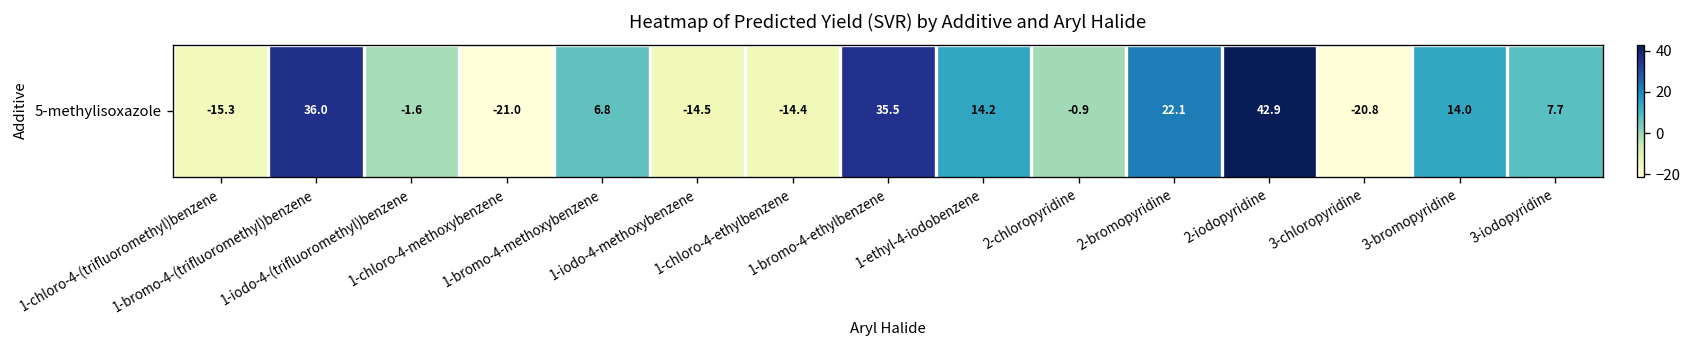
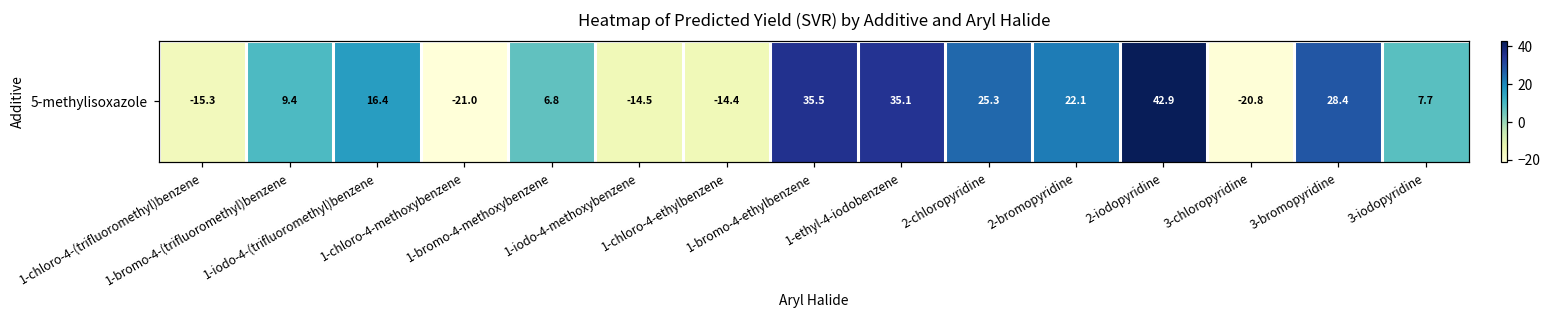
  {
    "5-methylisoxazole": {
      "1-chloro-4-(trifluoromethyl)benzene": -15.3,
-     "1-bromo-4-(trifluoromethyl)benzene": 36.0,
-     "1-iodo-4-(trifluoromethyl)benzene": -1.6,
+     "1-bromo-4-(trifluoromethyl)benzene": 9.4,
+     "1-iodo-4-(trifluoromethyl)benzene": 16.4,
      "1-chloro-4-methoxybenzene": -21.0,
      "1-bromo-4-methoxybenzene": 6.8,
      "1-iodo-4-methoxybenzene": -14.5,
      "1-chloro-4-ethylbenzene": -14.4,
      "1-bromo-4-ethylbenzene": 35.5,
-     "1-ethyl-4-iodobenzene": 14.2,
-     "2-chloropyridine": -0.9,
+     "1-ethyl-4-iodobenzene": 35.1,
+     "2-chloropyridine": 25.3,
      "2-bromopyridine": 22.1,
      "2-iodopyridine": 42.9,
      "3-chloropyridine": -20.8,
-     "3-bromopyridine": 14.0,
+     "3-bromopyridine": 28.4,
      "3-iodopyridine": 7.7
    }
  }
